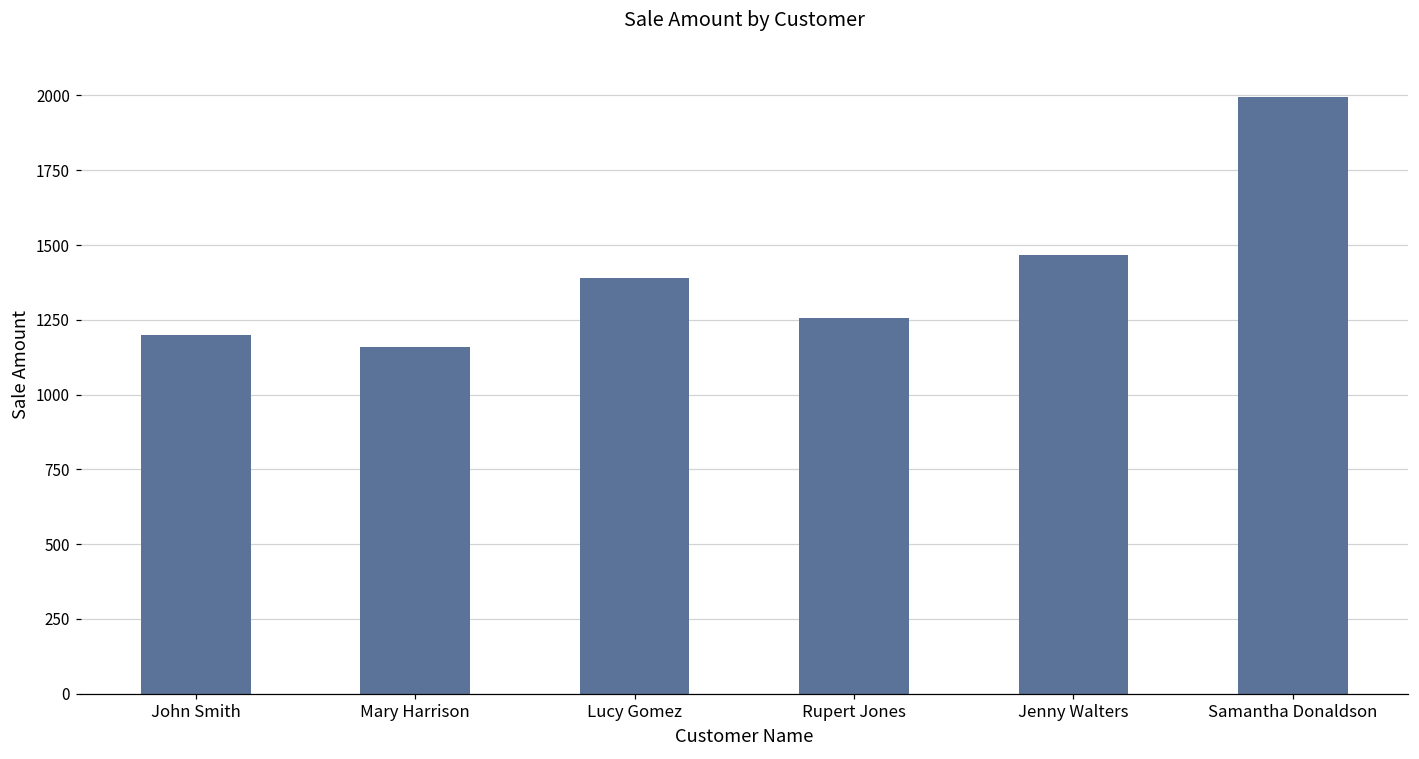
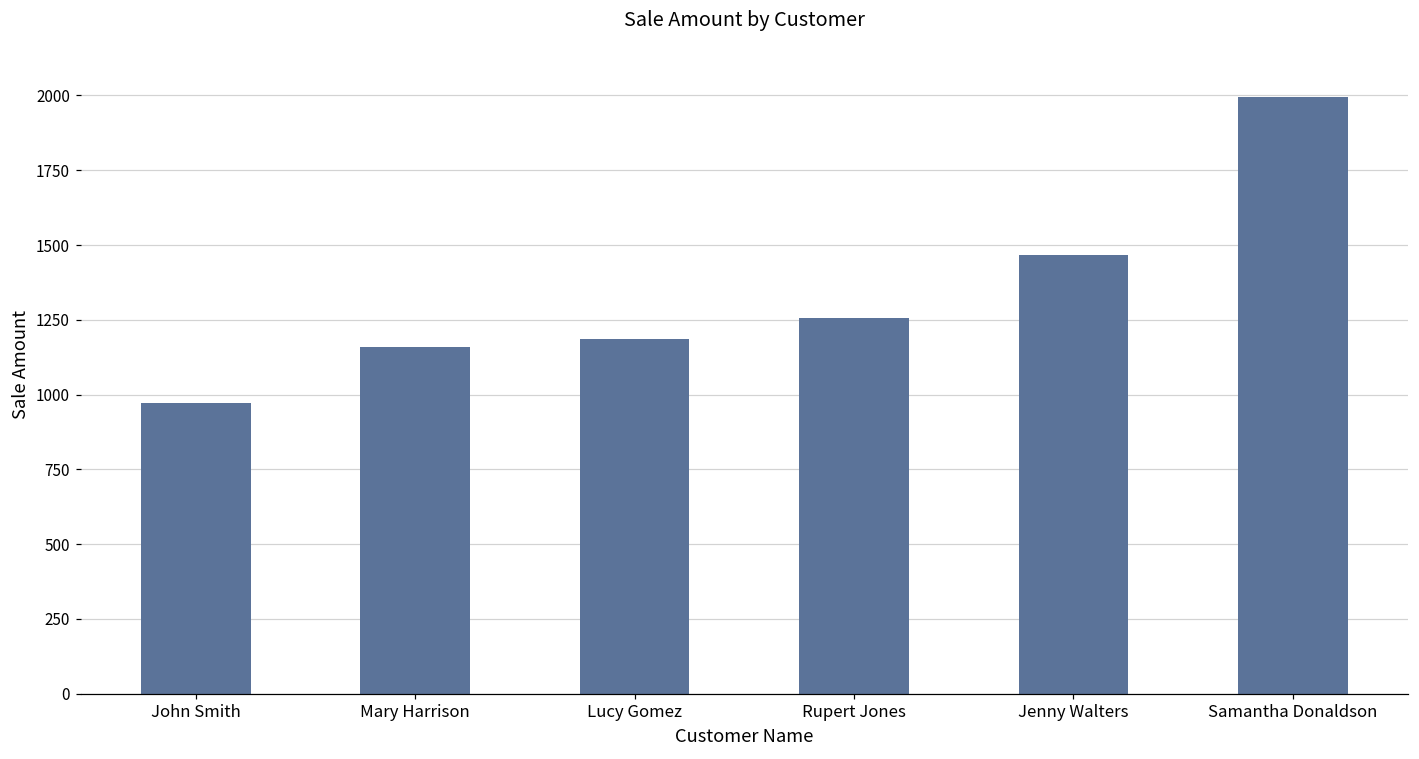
  {
-   "John Smith": 1200,
+   "John Smith": 970,
    "Mary Harrison": 1160,
-   "Lucy Gomez": 1390,
+   "Lucy Gomez": 1190,
    "Rupert Jones": 1260,
    "Jenny Walters": 1470,
    "Samantha Donaldson": 2000
  }
